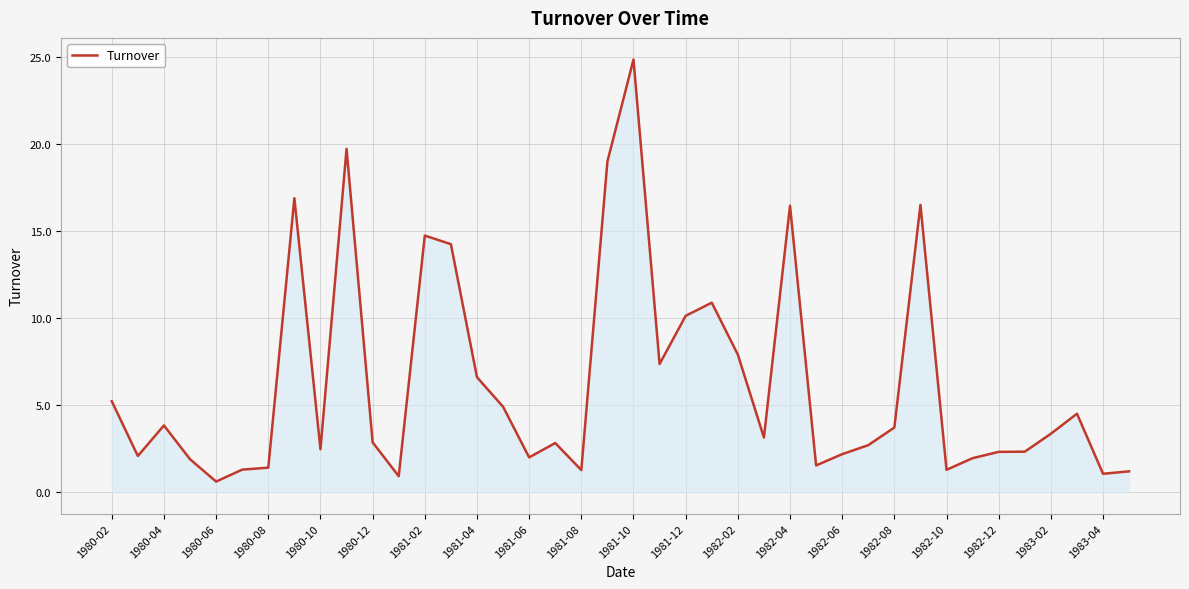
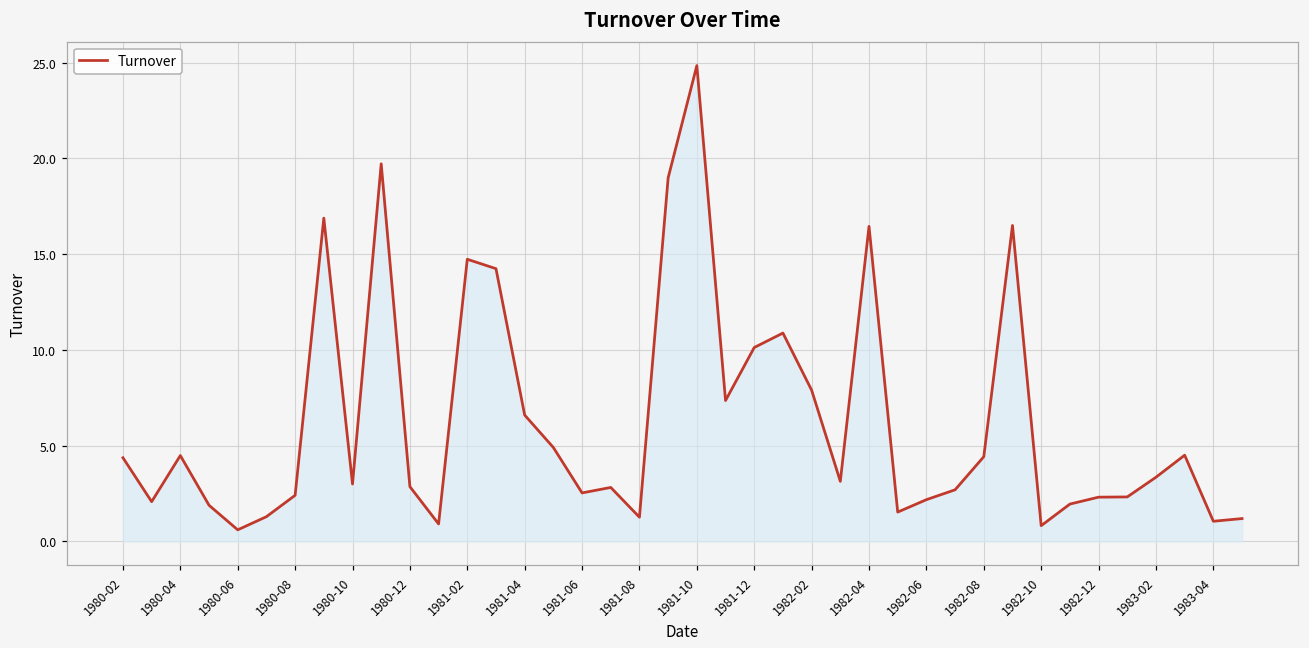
  {
-   "1980-02": 5.2,
-   "1980-04": 3.8,
+   "1980-02": 4.4,
+   "1980-04": 4.5,
    "1980-06": 0.6,
-   "1980-08": 1.4,
-   "1980-10": 2.5,
+   "1980-08": 2.4,
+   "1980-10": 3.0,
    "1980-12": 2.9,
    "1981-02": 14.7,
    "1981-04": 6.6,
-   "1981-06": 2.0,
+   "1981-06": 2.5,
    "1981-08": 1.3,
    "1981-10": 24.8,
    "1981-12": 10.1,
    "1982-02": 7.9,
    "1982-04": 16.4,
    "1982-06": 2.2,
-   "1982-08": 3.7,
-   "1982-10": 1.3,
+   "1982-08": 4.4,
+   "1982-10": 0.8,
    "1982-12": 2.3,
    "1983-02": 3.3,
    "1983-04": 1.0
  }
